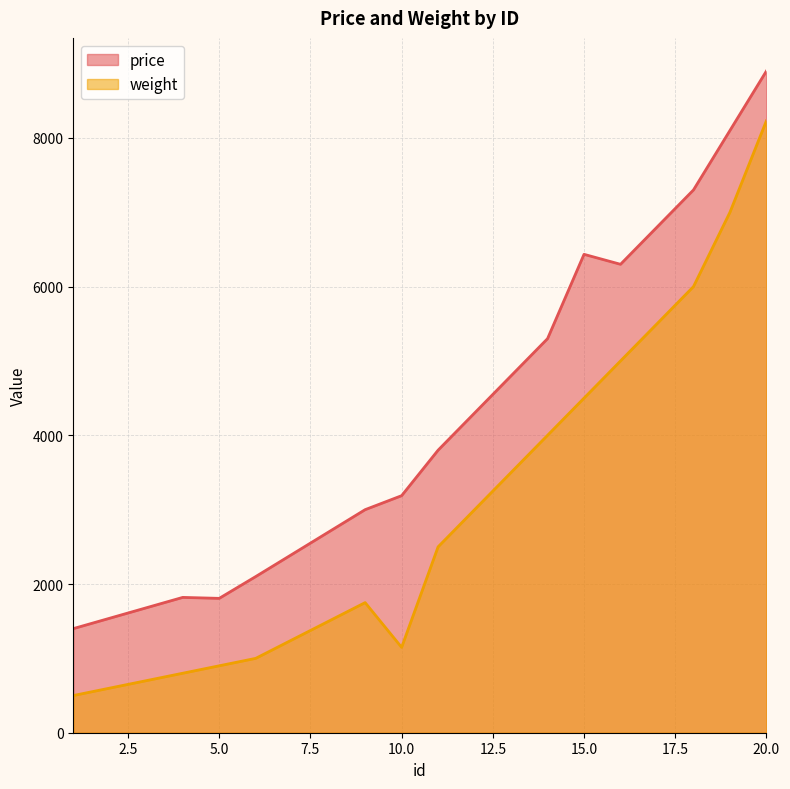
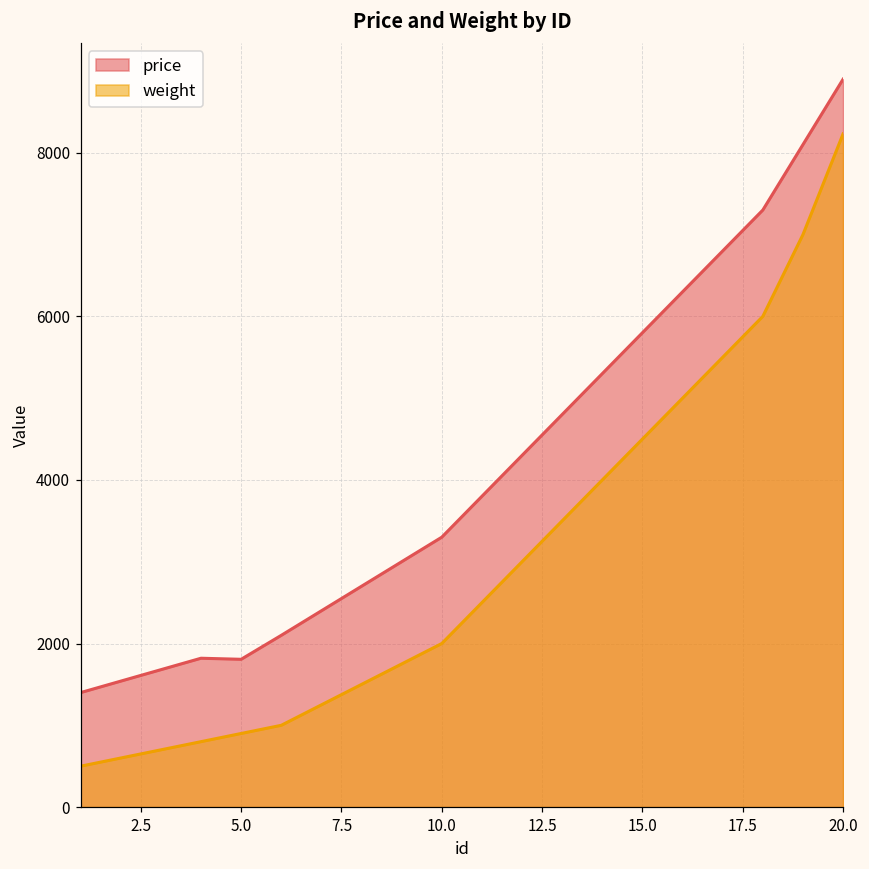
  {
    "price": {
      "5.0": 1800,
-     "10.0": 3200,
-     "15.0": 6400,
+     "10.0": 3300,
+     "15.0": 5800,
      "20.0": 8900
    },
    "weight": {
      "5.0": 900,
-     "10.0": 1100,
+     "10.0": 2000,
      "15.0": 4500,
      "20.0": 8200
    }
  }
